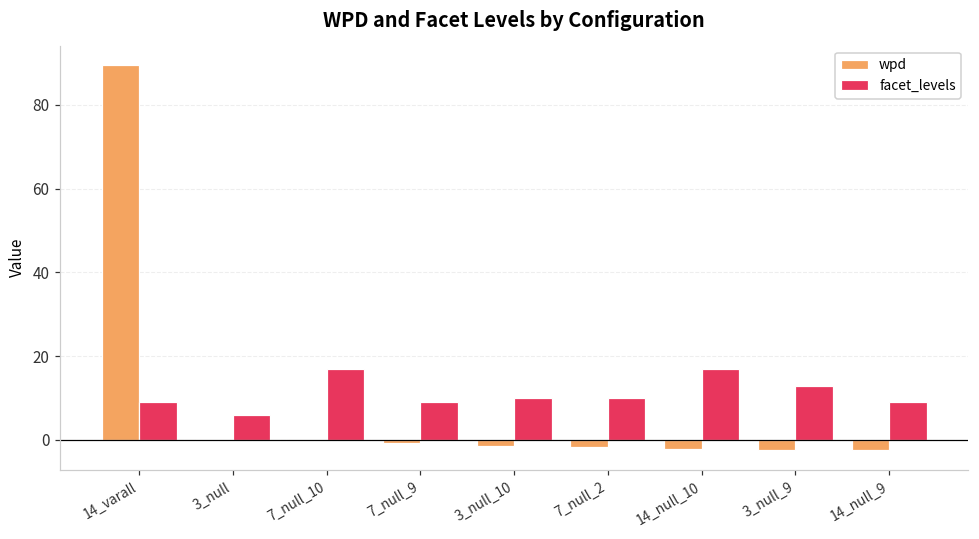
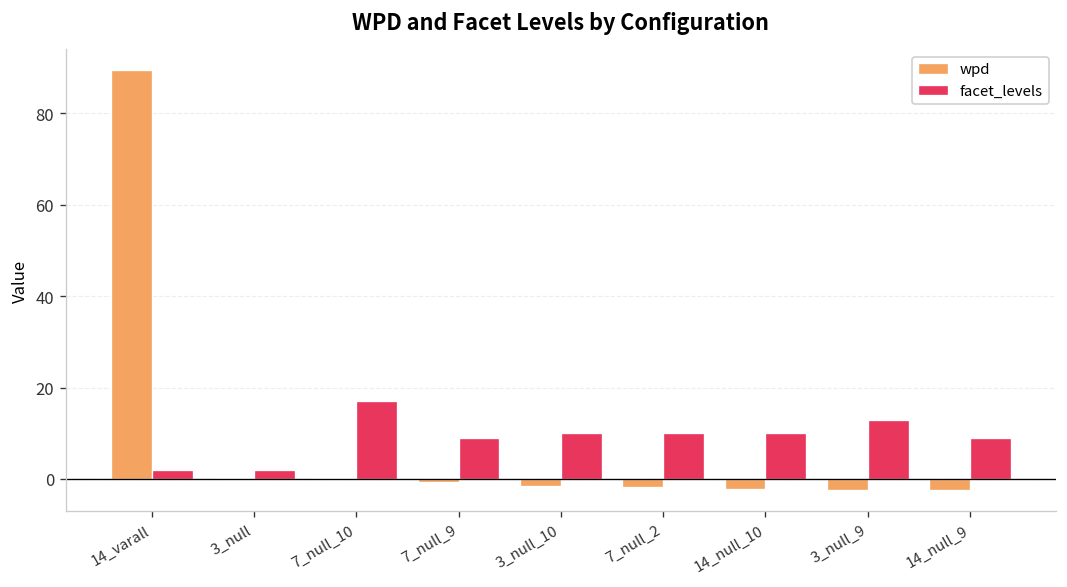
  {
    "wpd": {
      "14_varall": 89,
      "7_null_9": -1,
      "3_null_10": -2,
      "7_null_2": -2,
      "14_null_10": -2,
      "3_null_9": -2,
      "14_null_9": -2
    },
    "facet_levels": {
-     "14_varall": 9,
-     "3_null": 6,
+     "14_varall": 2,
+     "3_null": 2,
      "7_null_10": 17,
      "7_null_9": 9,
      "3_null_10": 10,
      "7_null_2": 10,
-     "14_null_10": 17,
+     "14_null_10": 10,
      "3_null_9": 13,
      "14_null_9": 9
    }
  }
